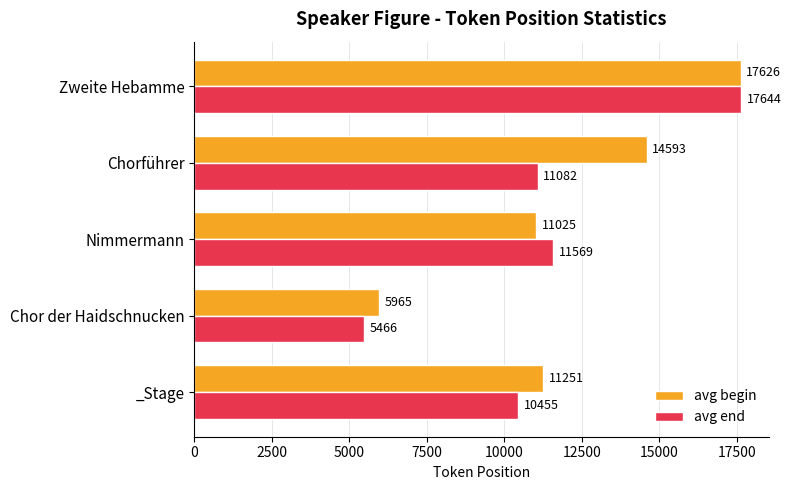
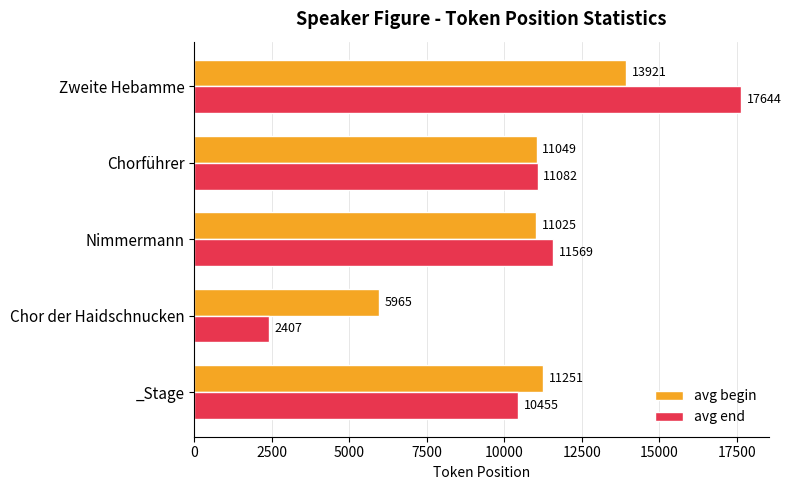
  {
    "avg begin": {
-     "Zweite Hebamme": 17626,
-     "Chorführer": 14593,
+     "Zweite Hebamme": 13921,
+     "Chorführer": 11049,
      "Nimmermann": 11025,
      "Chor der Haidschnucken": 5965,
      "_Stage": 11251
    },
    "avg end": {
      "Zweite Hebamme": 17644,
      "Chorführer": 11082,
      "Nimmermann": 11569,
-     "Chor der Haidschnucken": 5466,
+     "Chor der Haidschnucken": 2407,
      "_Stage": 10455
    }
  }
